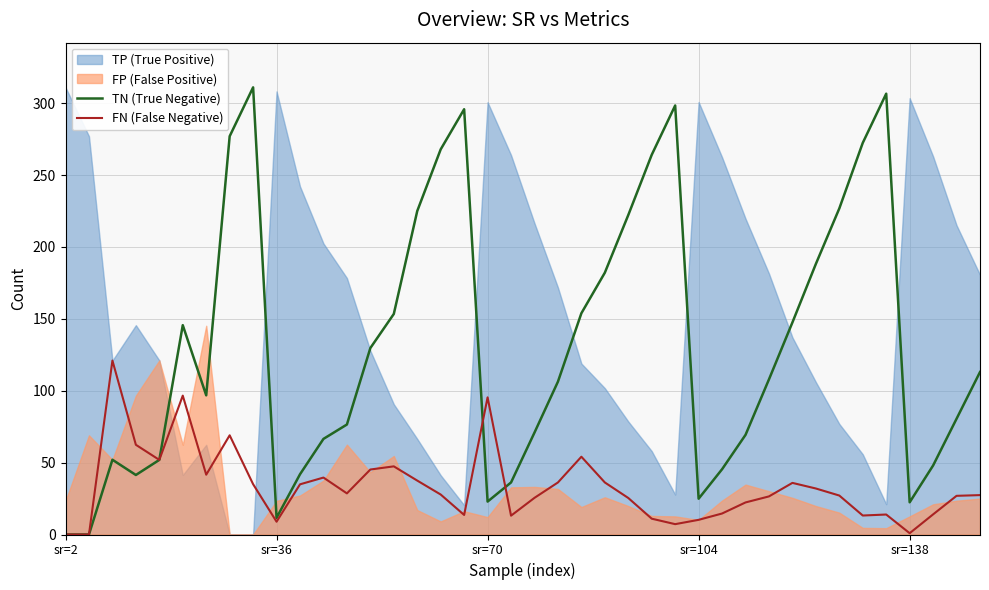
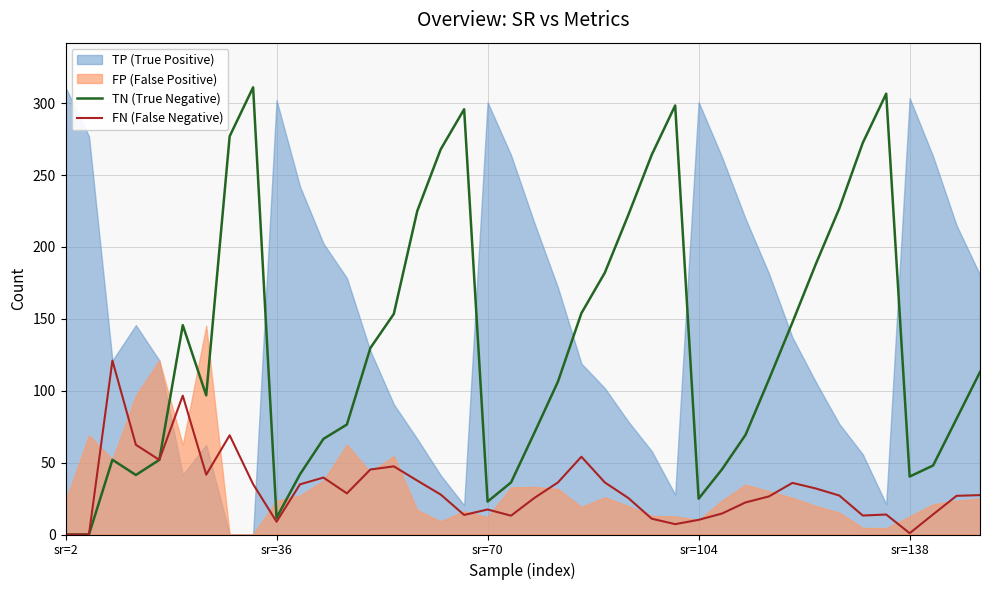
  {
    "TP (True Positive)": {
      "sr=2": 311,
-     "sr=36": 308,
+     "sr=36": 302,
      "sr=70": 301,
      "sr=104": 301,
      "sr=138": 304
    },
    "TN (True Negative)": {
      "sr=36": 12,
      "sr=70": 23,
      "sr=104": 25,
-     "sr=138": 22
+     "sr=138": 40
    },
    "FP (False Positive)": {
      "sr=2": 23,
      "sr=36": 23,
      "sr=70": 12,
      "sr=138": 13
    },
    "FN (False Negative)": {
      "sr=36": 9,
-     "sr=70": 95,
+     "sr=70": 17,
      "sr=138": 1
    }
  }
